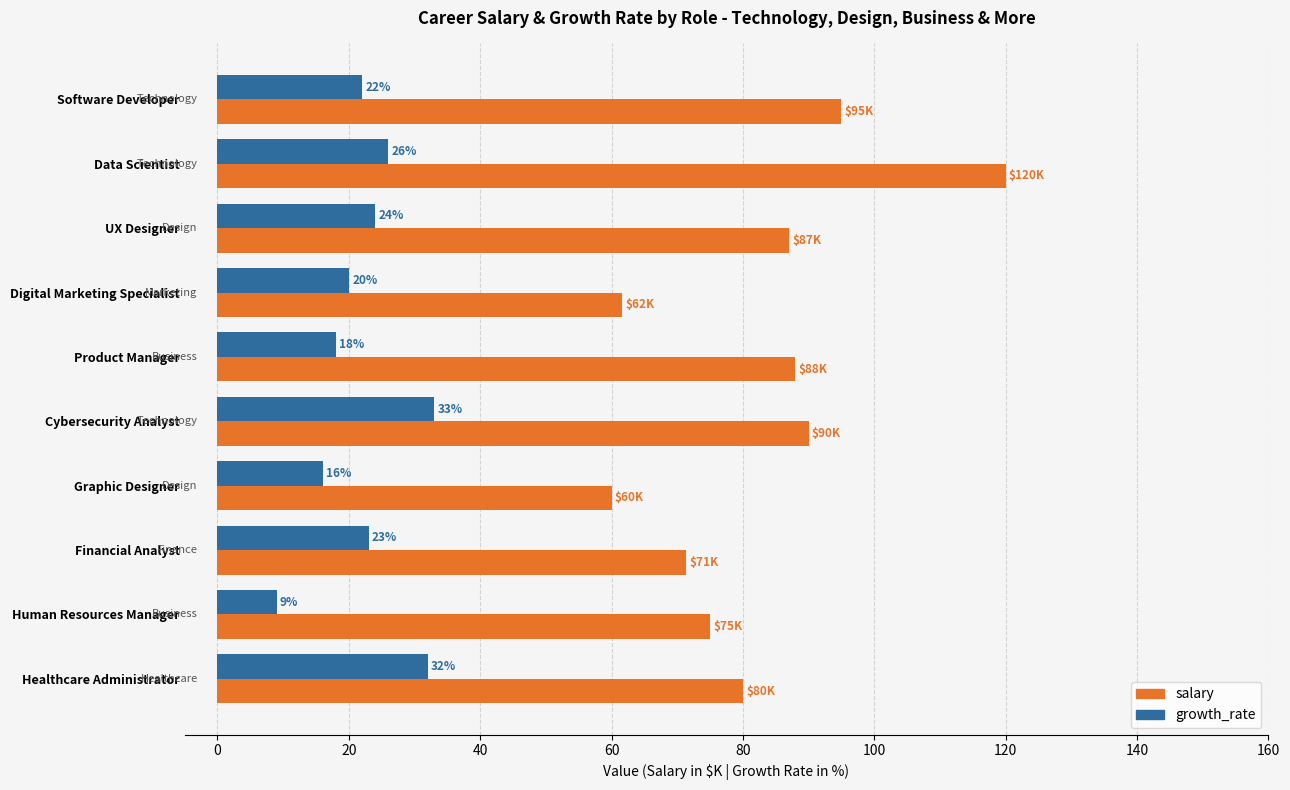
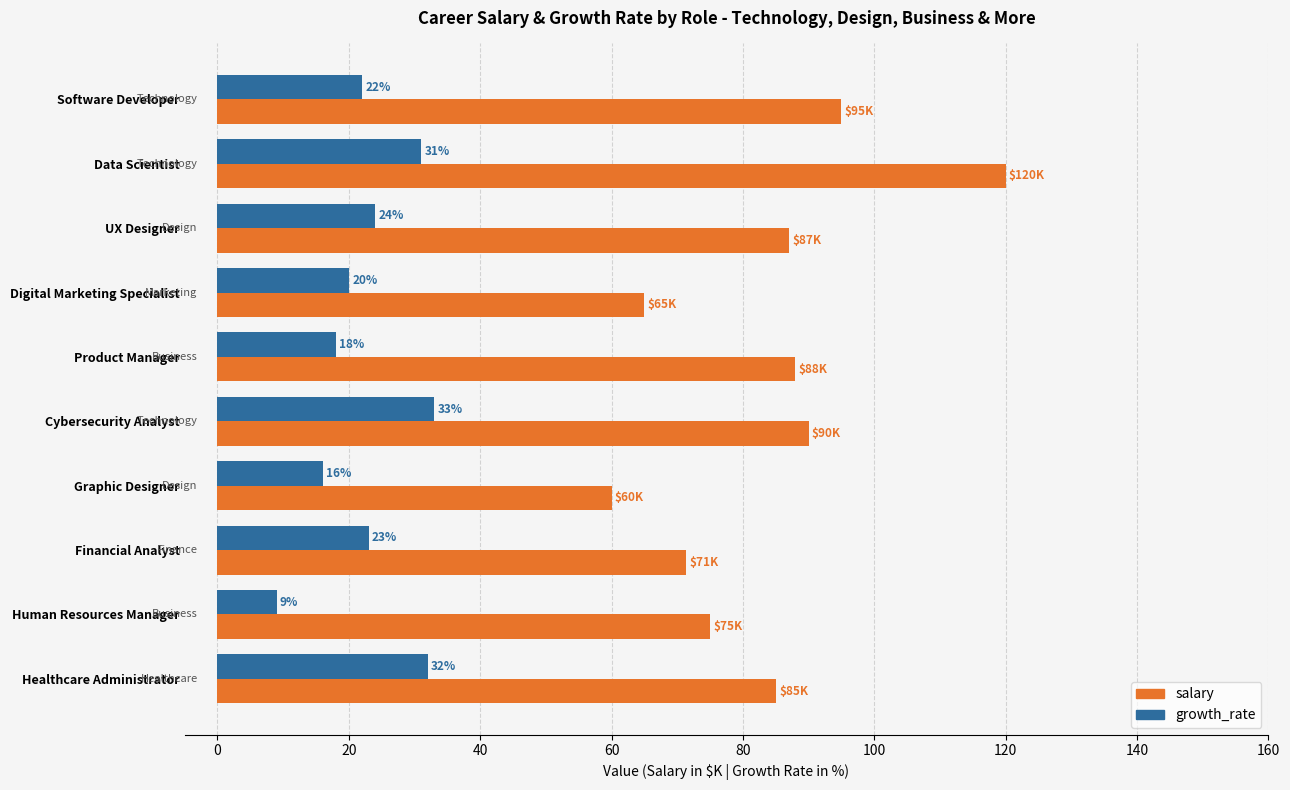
  {
    "salary": {
      "Software Developer": "$95K",
      "Data Scientist": "$120K",
      "UX Designer": "$87K",
-     "Digital Marketing Specialist": "$62K",
+     "Digital Marketing Specialist": "$65K",
      "Product Manager": "$88K",
      "Cybersecurity Analyst": "$90K",
      "Graphic Designer": "$60K",
      "Financial Analyst": "$71K",
      "Human Resources Manager": "$75K",
-     "Healthcare Administrator": "$80K"
+     "Healthcare Administrator": "$85K"
    },
    "growth_rate": {
      "Software Developer": "22%",
-     "Data Scientist": "26%",
+     "Data Scientist": "31%",
      "UX Designer": "24%",
      "Digital Marketing Specialist": "20%",
      "Product Manager": "18%",
      "Cybersecurity Analyst": "33%",
      "Graphic Designer": "16%",
      "Financial Analyst": "23%",
      "Human Resources Manager": "9%",
      "Healthcare Administrator": "32%"
    }
  }
